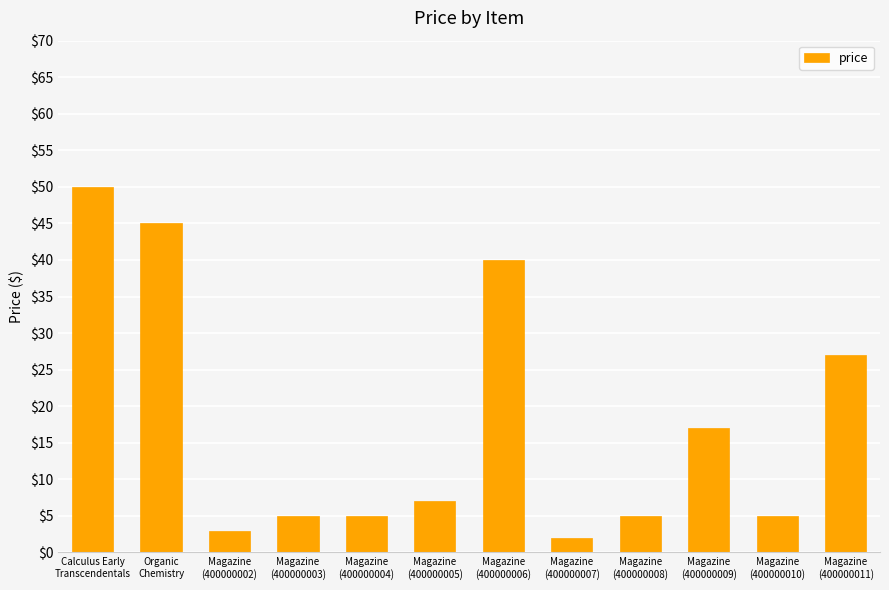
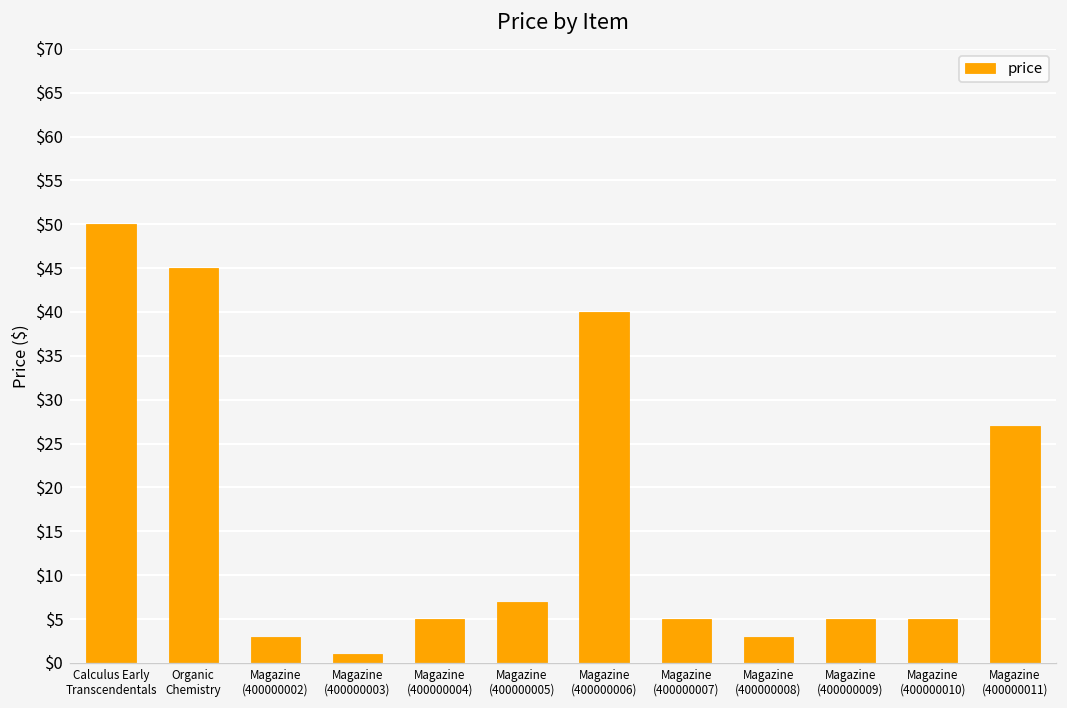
  {
    "Calculus Early Transcendentals": "$50",
    "Organic Chemistry": "$45",
    "Magazine (400000002)": "$3",
-   "Magazine (400000003)": "$5",
+   "Magazine (400000003)": "$1",
    "Magazine (400000004)": "$5",
    "Magazine (400000005)": "$7",
    "Magazine (400000006)": "$40",
-   "Magazine (400000007)": "$2",
-   "Magazine (400000008)": "$5",
-   "Magazine (400000009)": "$17",
+   "Magazine (400000007)": "$5",
+   "Magazine (400000008)": "$3",
+   "Magazine (400000009)": "$5",
    "Magazine (400000010)": "$5",
    "Magazine (400000011)": "$27"
  }
